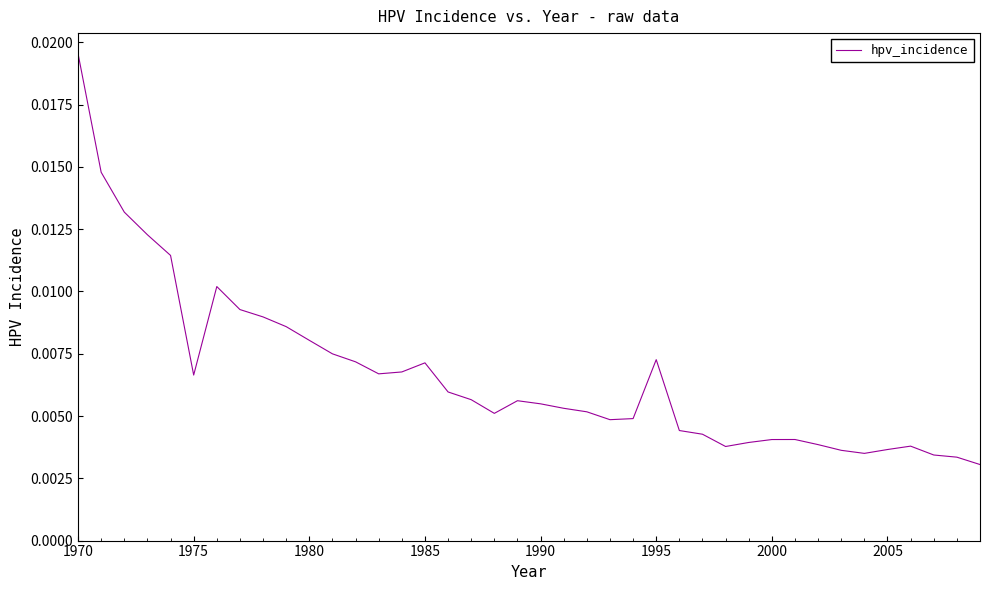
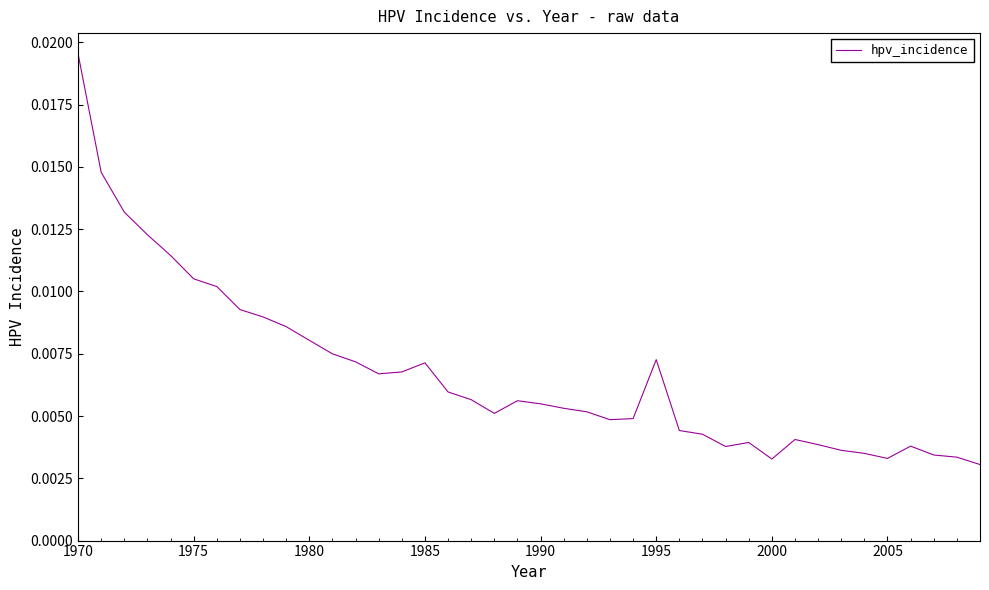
  {
    "1970": 0.0195,
-   "1975": 0.0066,
+   "1975": 0.0105,
    "1980": 0.0080,
    "1985": 0.0071,
    "1990": 0.0055,
    "1995": 0.0073,
-   "2000": 0.0041,
-   "2005": 0.0037
+   "2000": 0.0033,
+   "2005": 0.0033
  }
